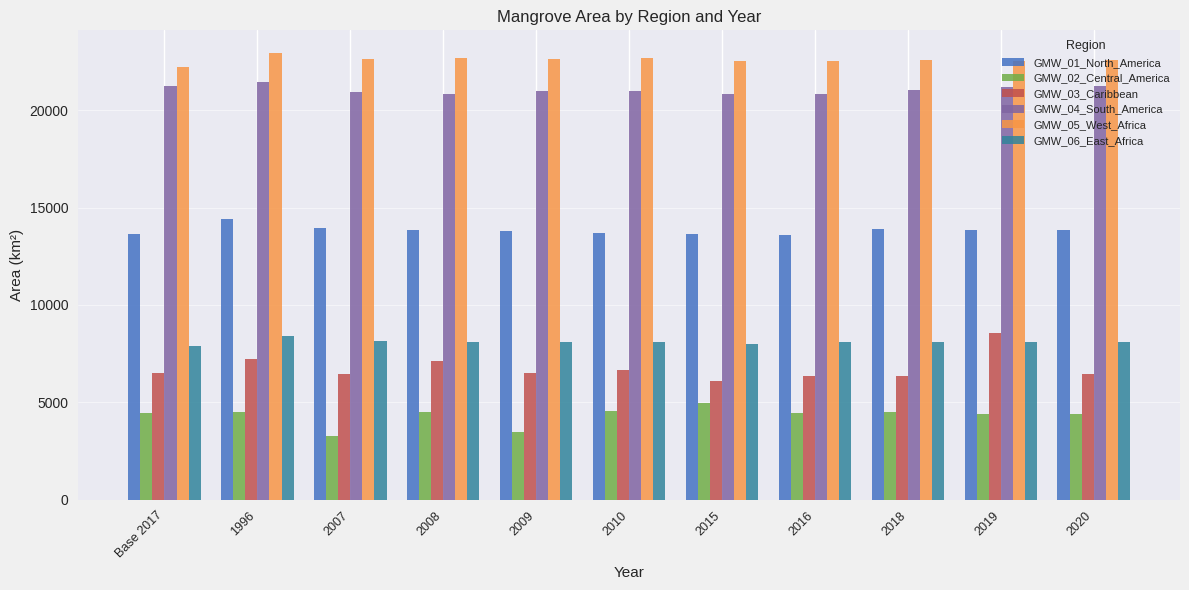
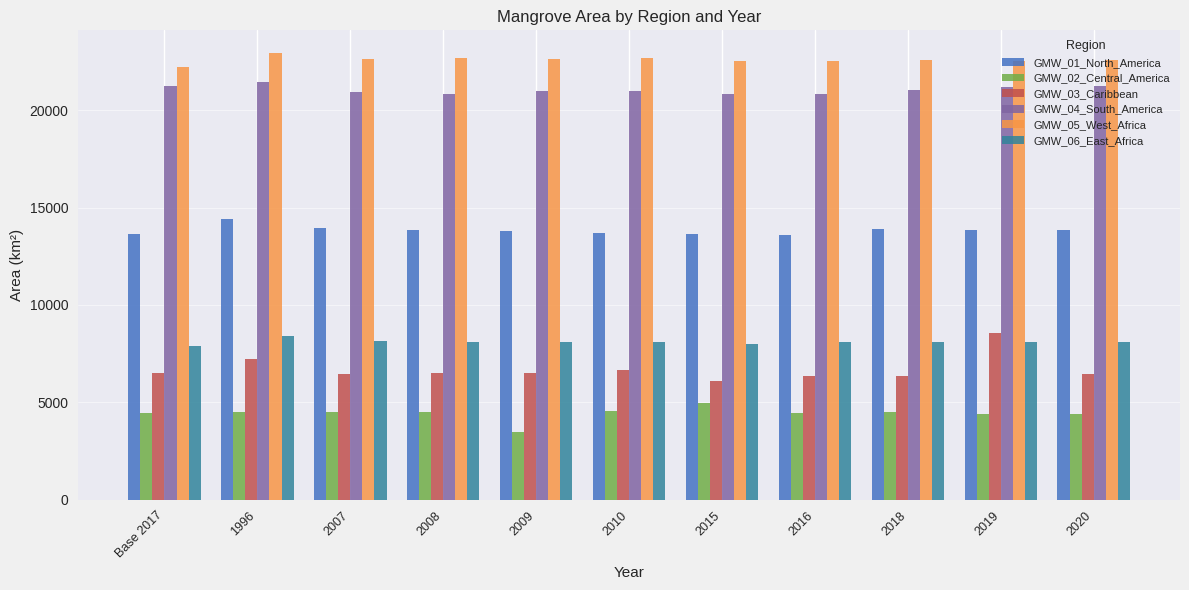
  {
    "GMW_02_Central_America": {
      "Base 2017": 4500,
      "1996": 4500,
-     "2007": 3300,
+     "2007": 4500,
      "2008": 4500,
      "2009": 3500,
      "2010": 4500,
      "2015": 4900,
      "2016": 4400,
      "2018": 4500,
      "2019": 4400,
      "2020": 4400
    },
    "GMW_03_Caribbean": {
      "Base 2017": 6500,
      "1996": 7200,
      "2007": 6500,
-     "2008": 7100,
+     "2008": 6500,
      "2009": 6500,
      "2010": 6600,
      "2015": 6100,
      "2016": 6400,
      "2018": 6300,
      "2019": 8600,
      "2020": 6500
    },
    "GMW_04_South_America": {
      "Base 2017": 21300,
      "1996": 21400,
      "2007": 20900,
      "2008": 20800,
      "2009": 21000,
      "2010": 21000,
      "2015": 20800,
      "2016": 20800,
      "2018": 21000,
      "2019": 21200,
      "2020": 21200
    },
    "GMW_05_West_Africa": {
      "Base 2017": 22200,
      "1996": 23000,
      "2007": 22600,
      "2008": 22700,
      "2009": 22600,
      "2010": 22700,
      "2015": 22500,
      "2016": 22500,
      "2018": 22600,
      "2019": 22500,
      "2020": 22600
    }
  }
